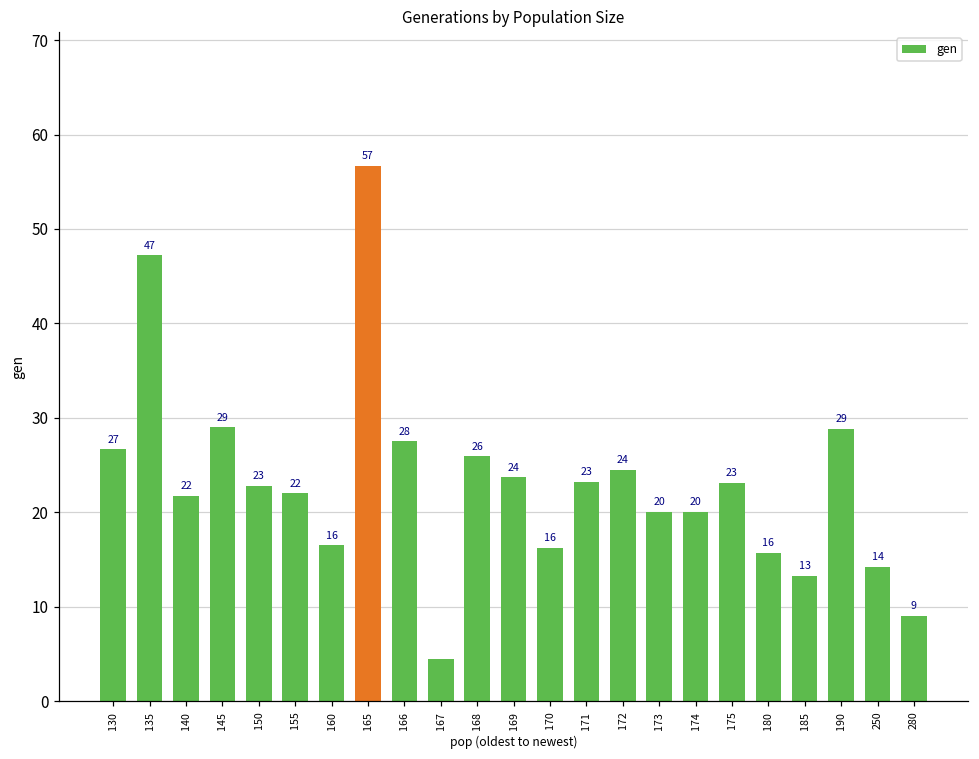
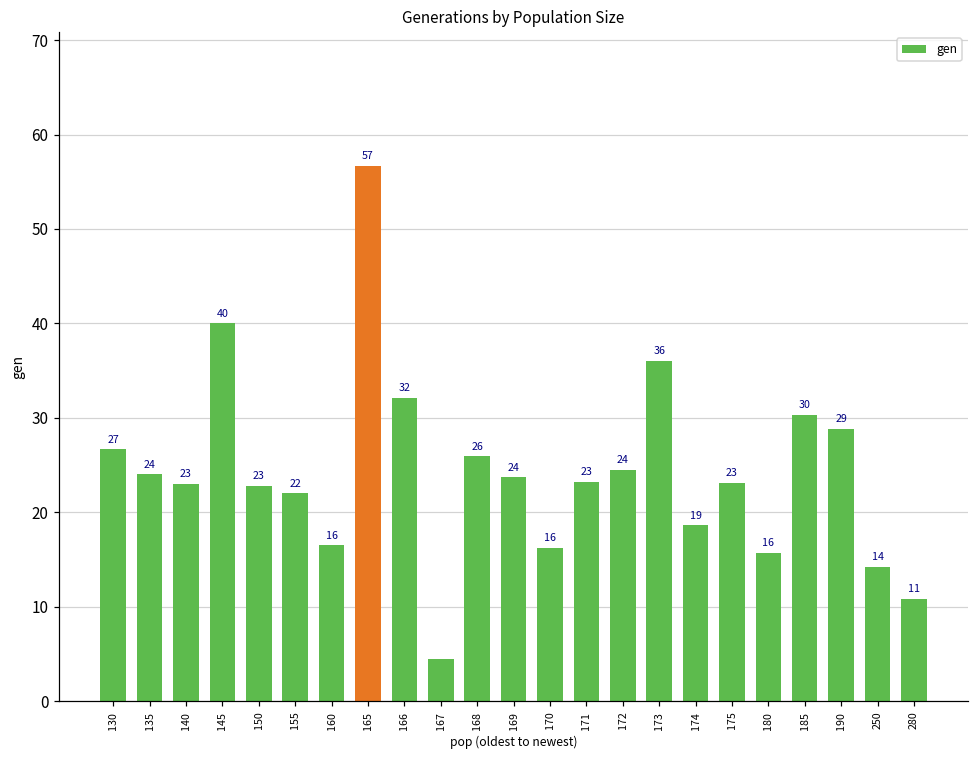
  {
    "130": 27,
-   "135": 47,
-   "140": 22,
-   "145": 29,
+   "135": 24,
+   "140": 23,
+   "145": 40,
    "150": 23,
    "155": 22,
    "160": 16,
    "165": 57,
-   "166": 28,
+   "166": 32,
    "168": 26,
    "169": 24,
    "170": 16,
    "171": 23,
    "172": 24,
-   "173": 20,
-   "174": 20,
+   "173": 36,
+   "174": 19,
    "175": 23,
    "180": 16,
-   "185": 13,
+   "185": 30,
    "190": 29,
    "250": 14,
-   "280": 9
+   "280": 11
  }
